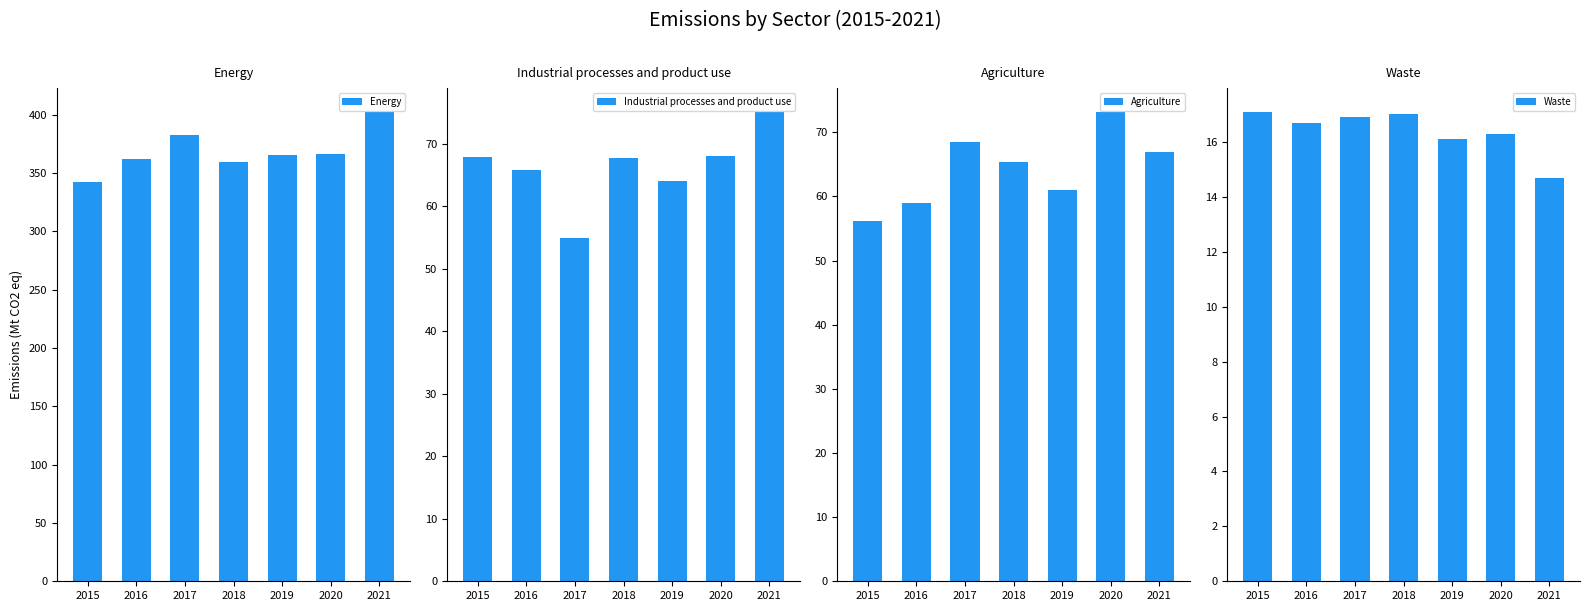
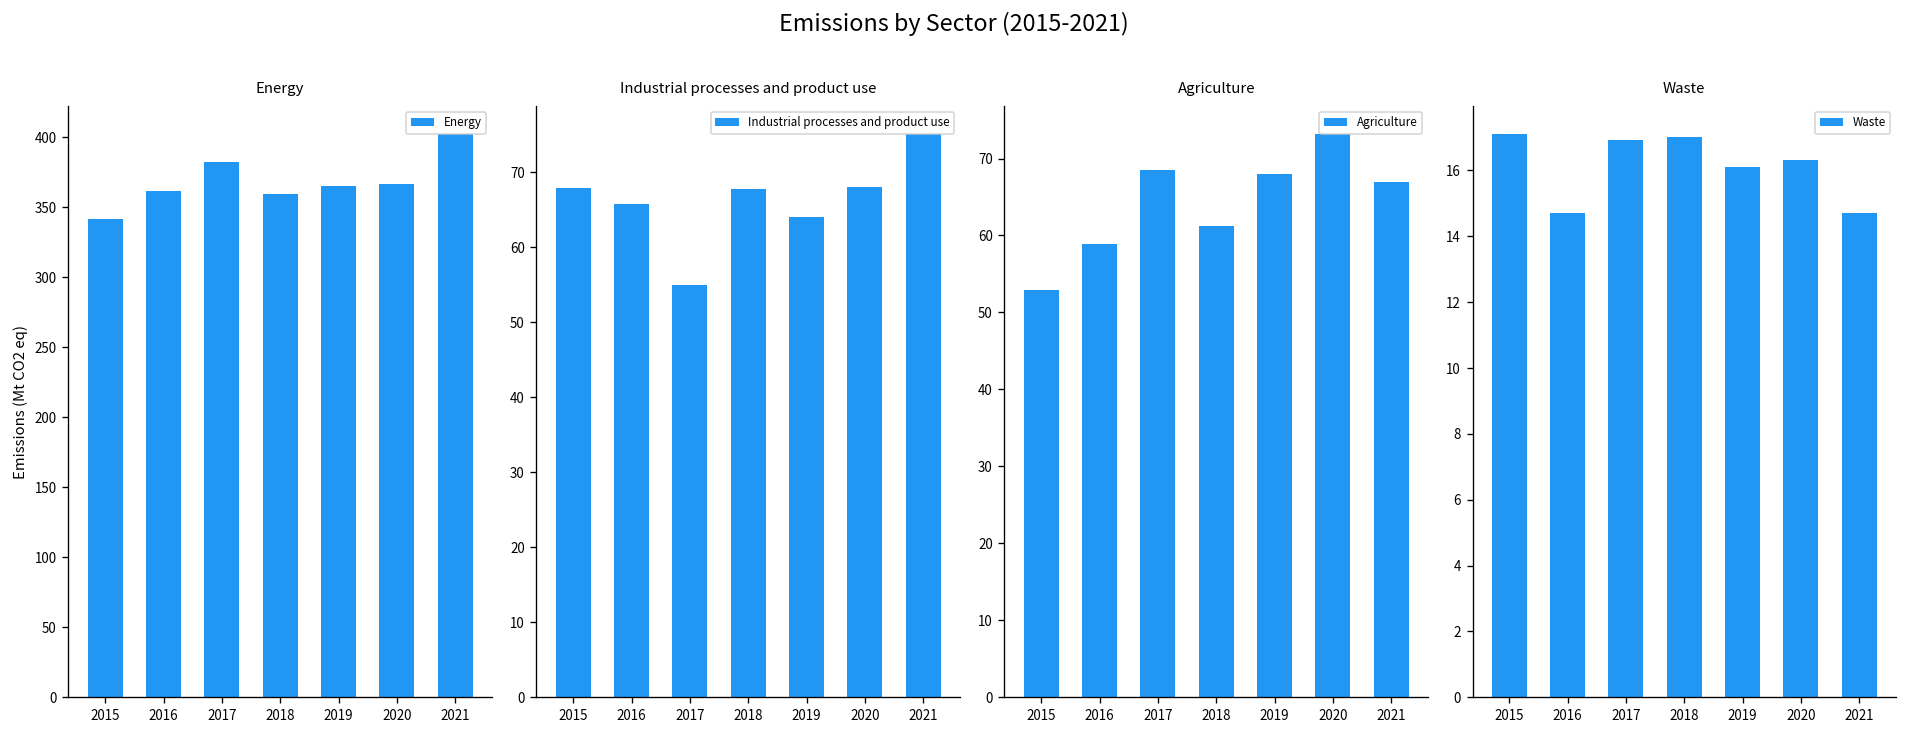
  {
    "Energy": {
      "2015": 342,
      "2016": 362,
      "2017": 382,
      "2018": 360,
      "2019": 366,
      "2020": 367,
      "2021": 403
    },
    "Industrial processes and product use": {
      "2015": 68,
      "2016": 66,
      "2017": 55,
      "2018": 68,
      "2019": 64,
      "2020": 68,
      "2021": 75
    },
    "Agriculture": {
-     "2015": 56,
+     "2015": 53,
      "2016": 59,
      "2017": 69,
-     "2018": 65,
-     "2019": 61,
+     "2018": 61,
+     "2019": 68,
      "2020": 73,
      "2021": 67
    },
    "Waste": {
      "2015": 17.1,
-     "2016": 16.7,
+     "2016": 14.7,
      "2017": 16.9,
      "2018": 17.0,
      "2019": 16.1,
      "2020": 16.3,
      "2021": 14.7
    }
  }
